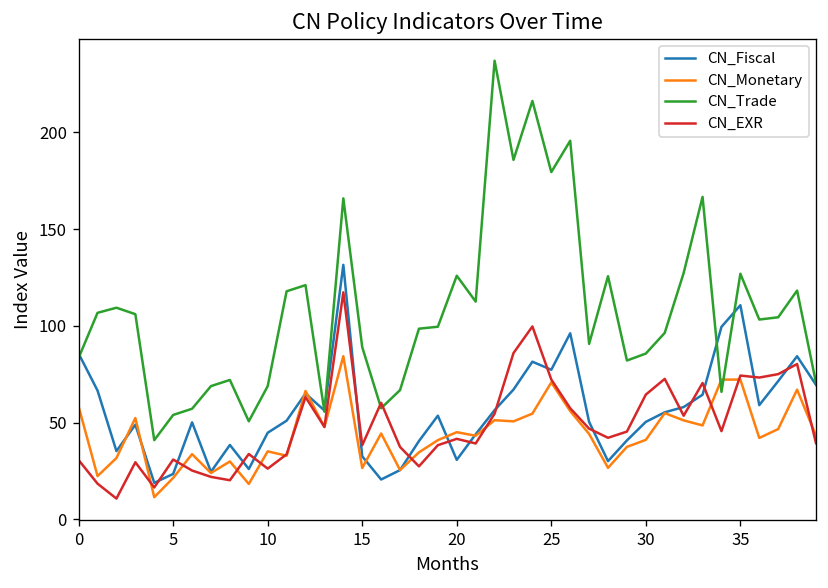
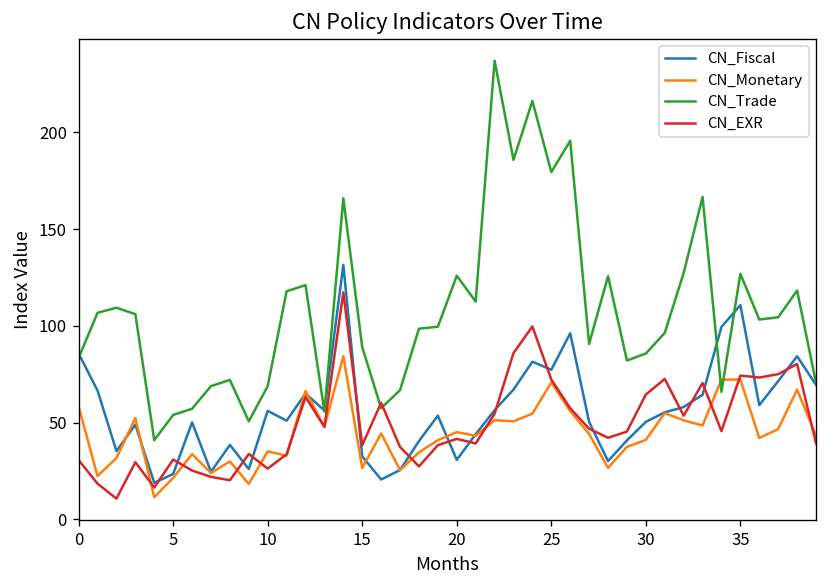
  {
    "CN_Fiscal": {
      "0": 86,
      "5": 23,
-     "10": 45,
+     "10": 56,
      "15": 33,
      "20": 31,
      "25": 77,
      "30": 50,
      "35": 111
    },
    "CN_Monetary": {
      "0": 58,
      "5": 21,
      "10": 35,
      "15": 27,
      "20": 45,
      "30": 41,
      "35": 72
    },
    "CN_Trade": {
      "0": 83,
      "5": 54,
      "10": 69,
      "15": 89,
      "20": 126,
      "25": 179,
      "30": 86,
      "35": 127
    },
    "CN_EXR": {
      "0": 31,
      "5": 31,
      "10": 26,
      "15": 38,
      "20": 42,
      "30": 64,
      "35": 74
    }
  }
